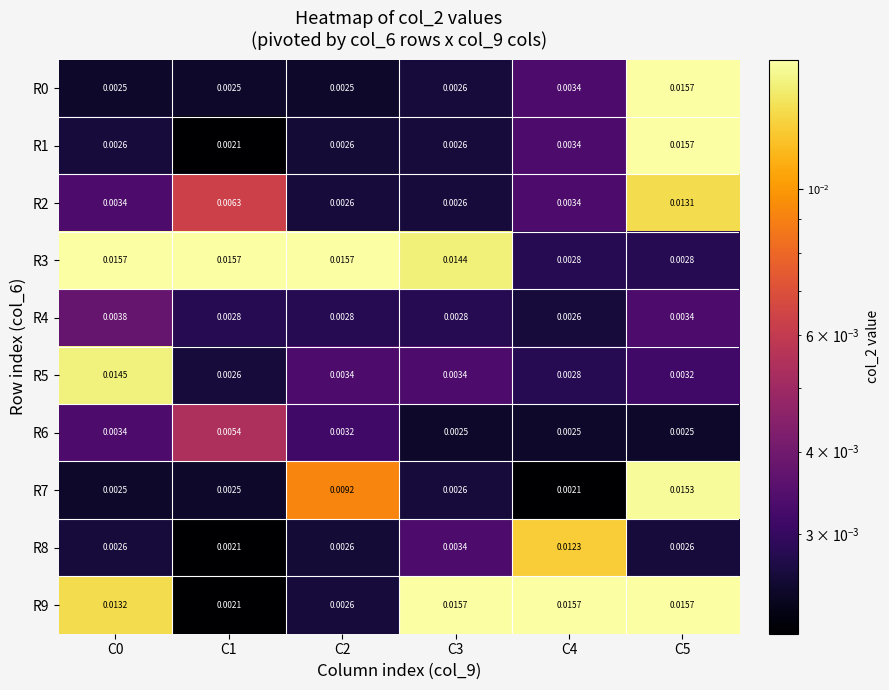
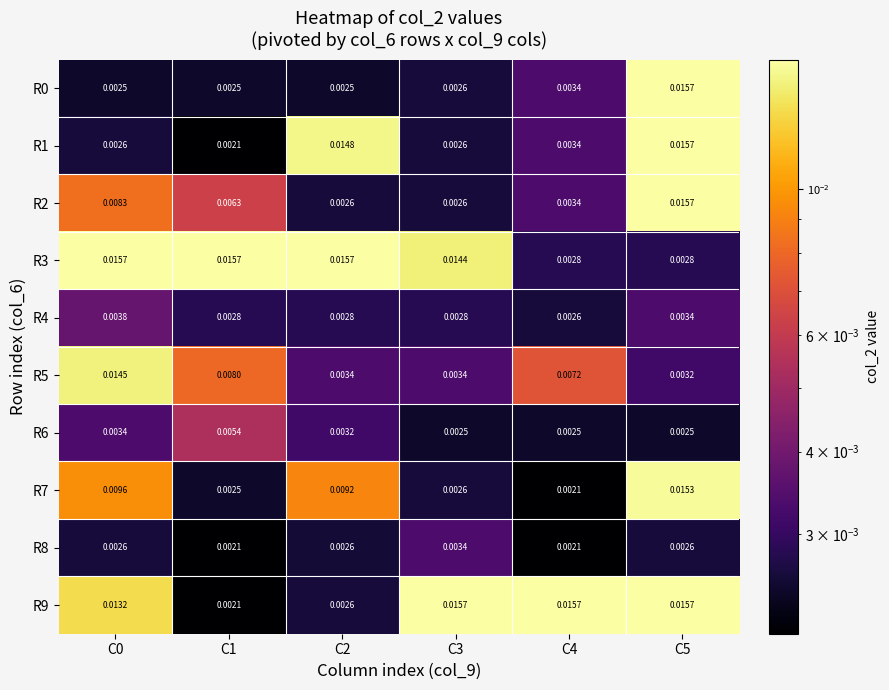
  {
    "R0": {
      "C0": 0.0025,
      "C1": 0.0025,
      "C2": 0.0025,
      "C3": 0.0026,
      "C4": 0.0034,
      "C5": 0.0157
    },
    "R1": {
      "C0": 0.0026,
      "C1": 0.0021,
-     "C2": 0.0026,
+     "C2": 0.0148,
      "C3": 0.0026,
      "C4": 0.0034,
      "C5": 0.0157
    },
    "R2": {
-     "C0": 0.0034,
+     "C0": 0.0083,
      "C1": 0.0063,
      "C2": 0.0026,
      "C3": 0.0026,
      "C4": 0.0034,
-     "C5": 0.0131
+     "C5": 0.0157
    },
    "R3": {
      "C0": 0.0157,
      "C1": 0.0157,
      "C2": 0.0157,
      "C3": 0.0144,
      "C4": 0.0028,
      "C5": 0.0028
    },
    "R4": {
      "C0": 0.0038,
      "C1": 0.0028,
      "C2": 0.0028,
      "C3": 0.0028,
      "C4": 0.0026,
      "C5": 0.0034
    },
    "R5": {
      "C0": 0.0145,
-     "C1": 0.0026,
+     "C1": 0.0080,
      "C2": 0.0034,
      "C3": 0.0034,
-     "C4": 0.0028,
+     "C4": 0.0072,
      "C5": 0.0032
    },
    "R6": {
      "C0": 0.0034,
      "C1": 0.0054,
      "C2": 0.0032,
      "C3": 0.0025,
      "C4": 0.0025,
      "C5": 0.0025
    },
    "R7": {
-     "C0": 0.0025,
+     "C0": 0.0096,
      "C1": 0.0025,
      "C2": 0.0092,
      "C3": 0.0026,
      "C4": 0.0021,
      "C5": 0.0153
    },
    "R8": {
      "C0": 0.0026,
      "C1": 0.0021,
      "C2": 0.0026,
      "C3": 0.0034,
-     "C4": 0.0123,
+     "C4": 0.0021,
      "C5": 0.0026
    },
    "R9": {
      "C0": 0.0132,
      "C1": 0.0021,
      "C2": 0.0026,
      "C3": 0.0157,
      "C4": 0.0157,
      "C5": 0.0157
    }
  }
